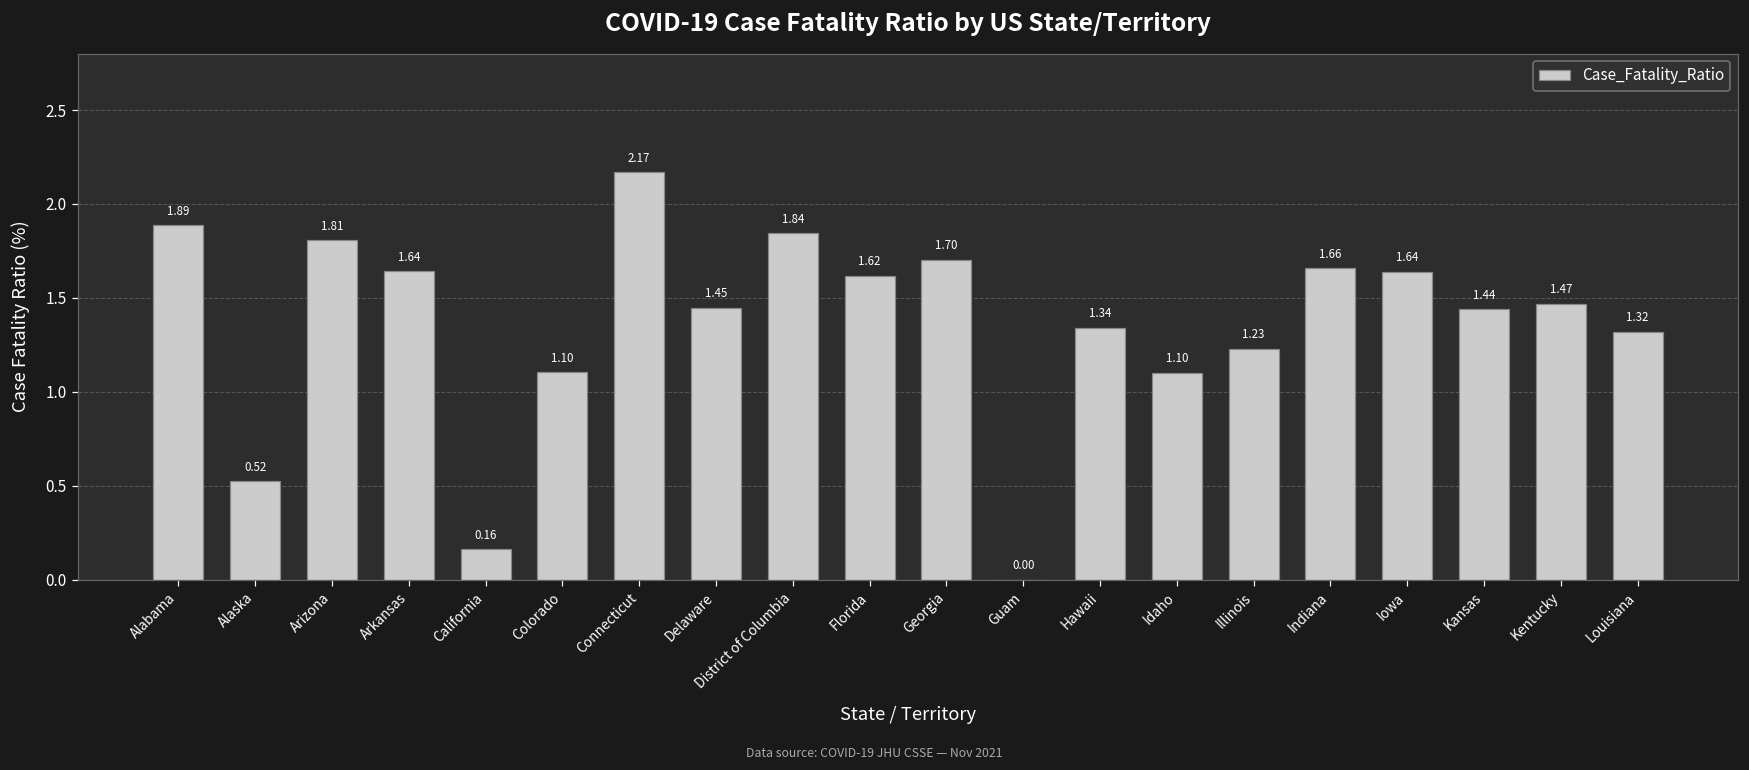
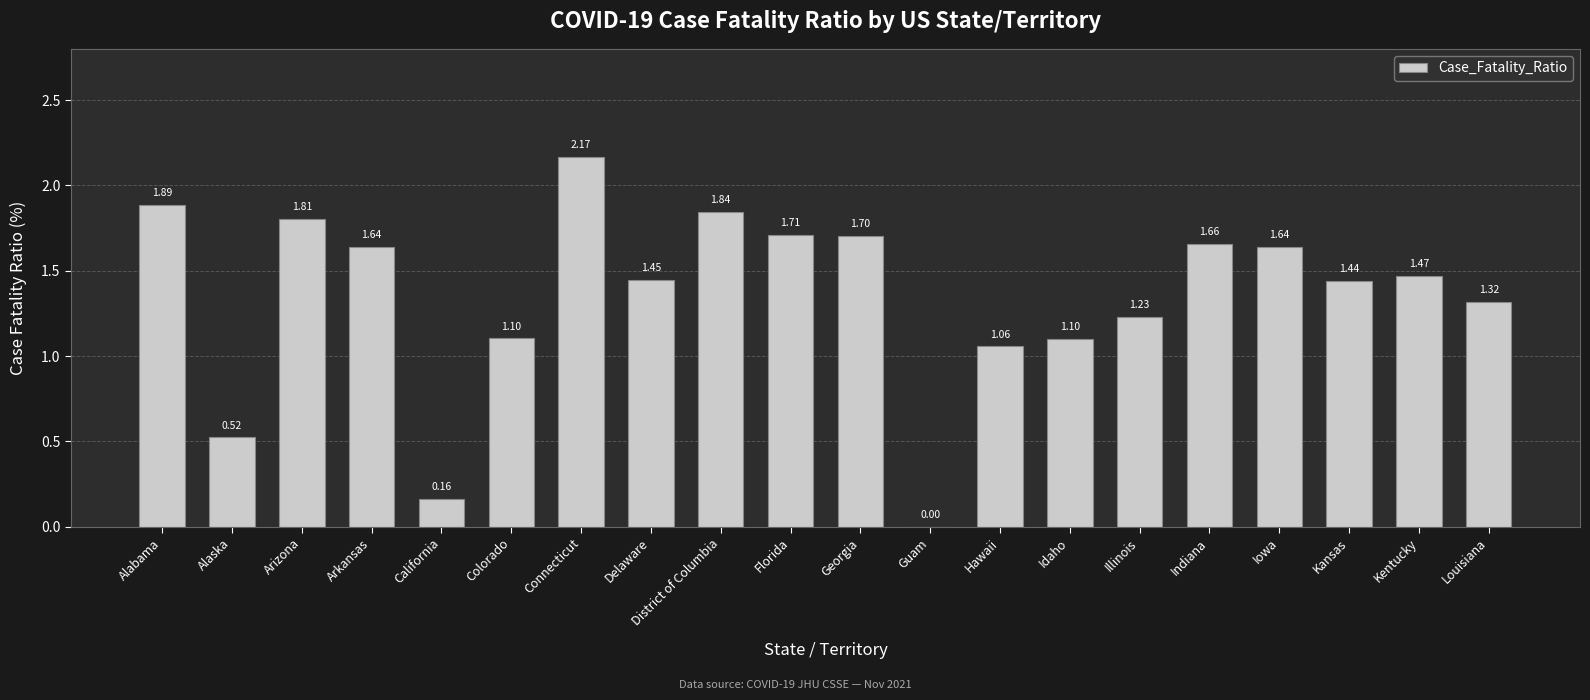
  {
    "Alabama": 1.89,
    "Alaska": 0.52,
    "Arizona": 1.81,
    "Arkansas": 1.64,
    "California": 0.16,
    "Colorado": 1.10,
    "Connecticut": 2.17,
    "Delaware": 1.45,
    "District of Columbia": 1.84,
-   "Florida": 1.62,
+   "Florida": 1.71,
    "Georgia": 1.70,
    "Guam": 0.00,
-   "Hawaii": 1.34,
+   "Hawaii": 1.06,
    "Idaho": 1.10,
    "Illinois": 1.23,
    "Indiana": 1.66,
    "Iowa": 1.64,
    "Kansas": 1.44,
    "Kentucky": 1.47,
    "Louisiana": 1.32
  }
